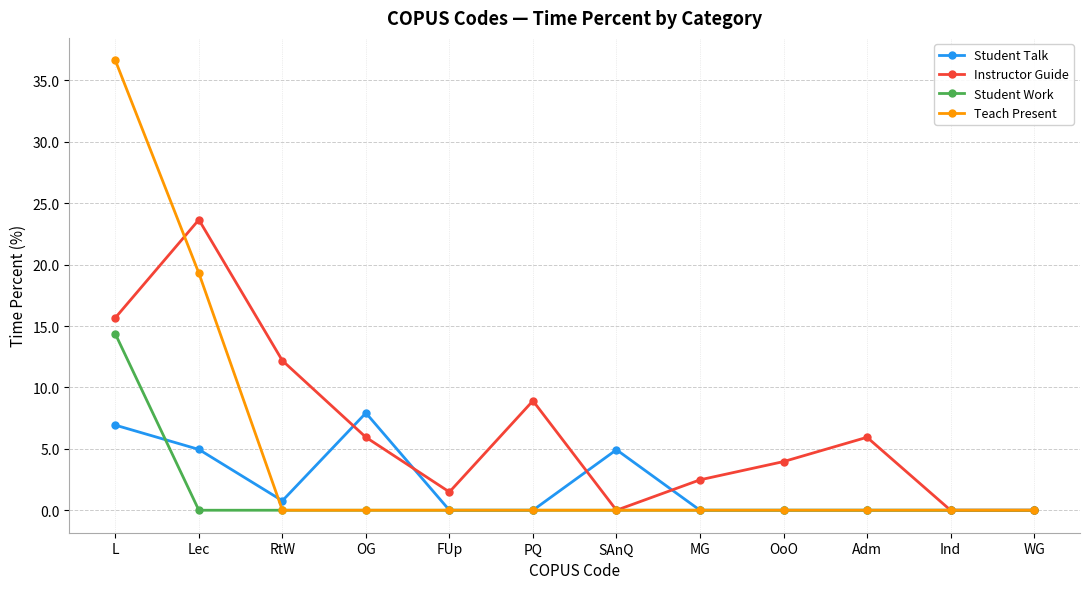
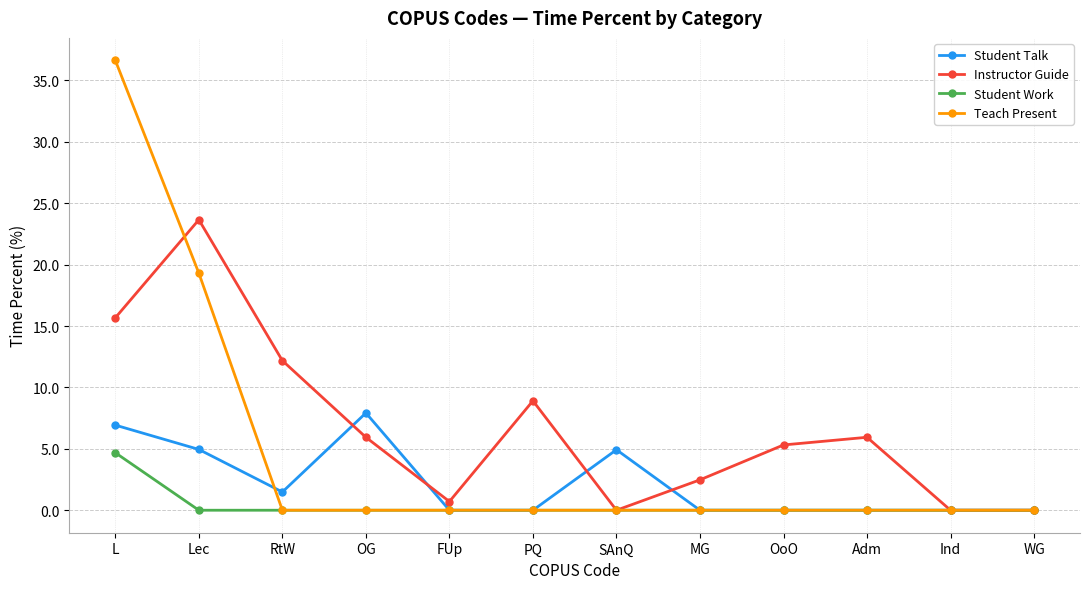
  {
    "Student Talk": {
      "L": 6.9,
      "Lec": 5.0,
-     "RtW": 0.8,
+     "RtW": 1.5,
      "OG": 7.9,
      "SAnQ": 4.9
    },
    "Instructor Guide": {
      "L": 15.7,
      "Lec": 23.7,
      "RtW": 12.2,
      "OG": 5.9,
-     "FUp": 1.5,
+     "FUp": 0.7,
      "PQ": 8.9,
      "MG": 2.5,
-     "OoO": 4.0,
+     "OoO": 5.3,
      "Adm": 5.9
    },
    "Student Work": {
-     "L": 14.4,
+     "L": 4.7,
      "Lec": 0.0
    },
    "Teach Present": {
      "L": 36.6,
      "Lec": 19.3
    }
  }
